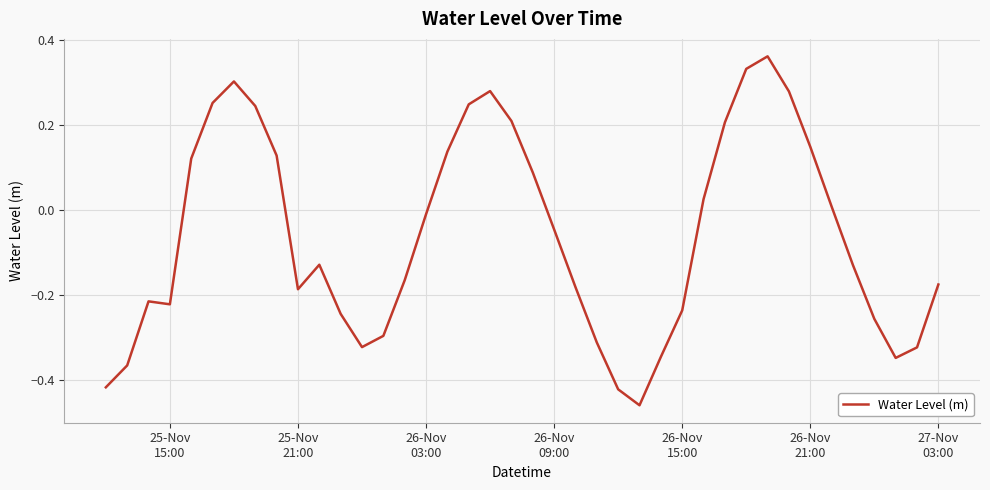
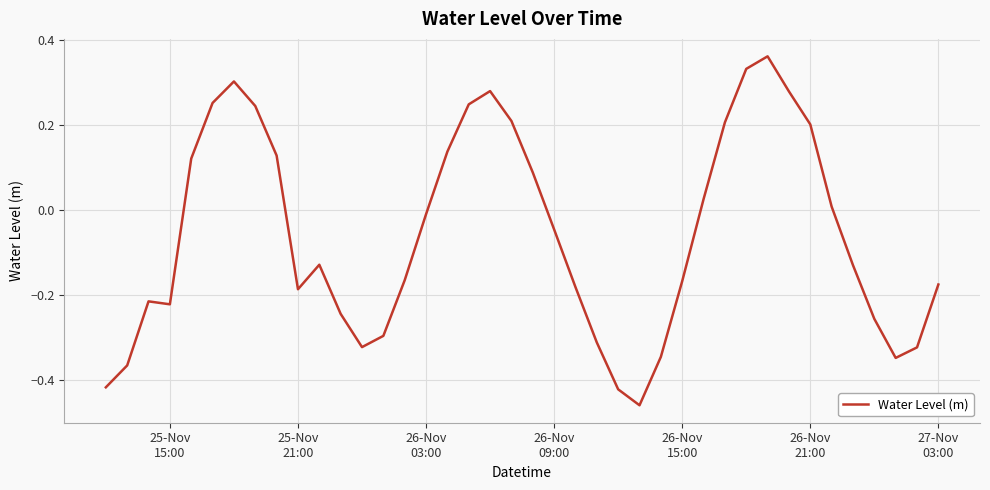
  {
    "25-Nov 15:00": -0.22,
    "25-Nov 21:00": -0.19,
    "26-Nov 03:00": -0.01,
    "26-Nov 09:00": -0.05,
-   "26-Nov 15:00": -0.24,
-   "26-Nov 21:00": 0.15,
+   "26-Nov 15:00": -0.17,
+   "26-Nov 21:00": 0.20,
    "27-Nov 03:00": -0.18
  }
